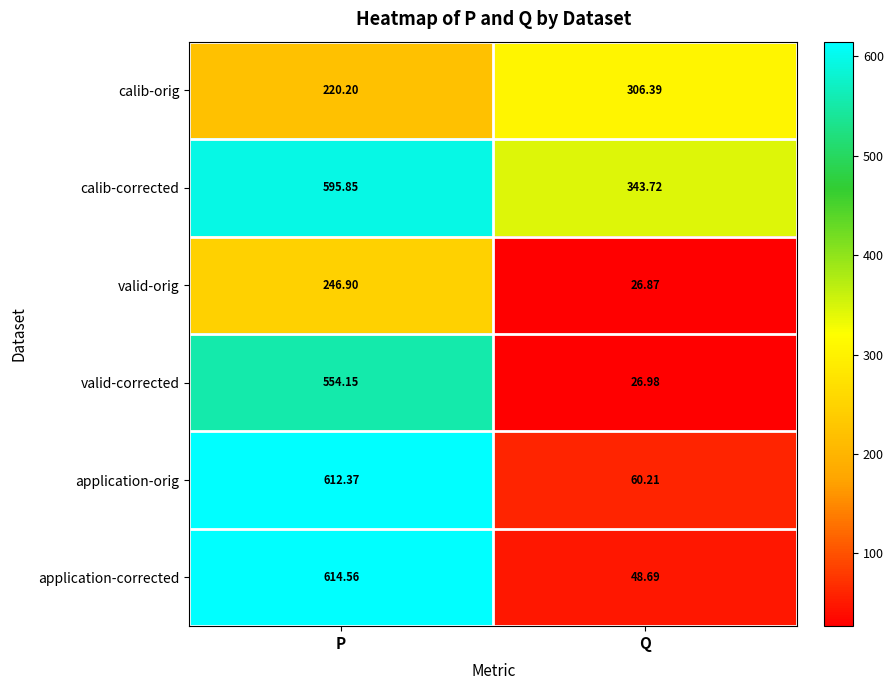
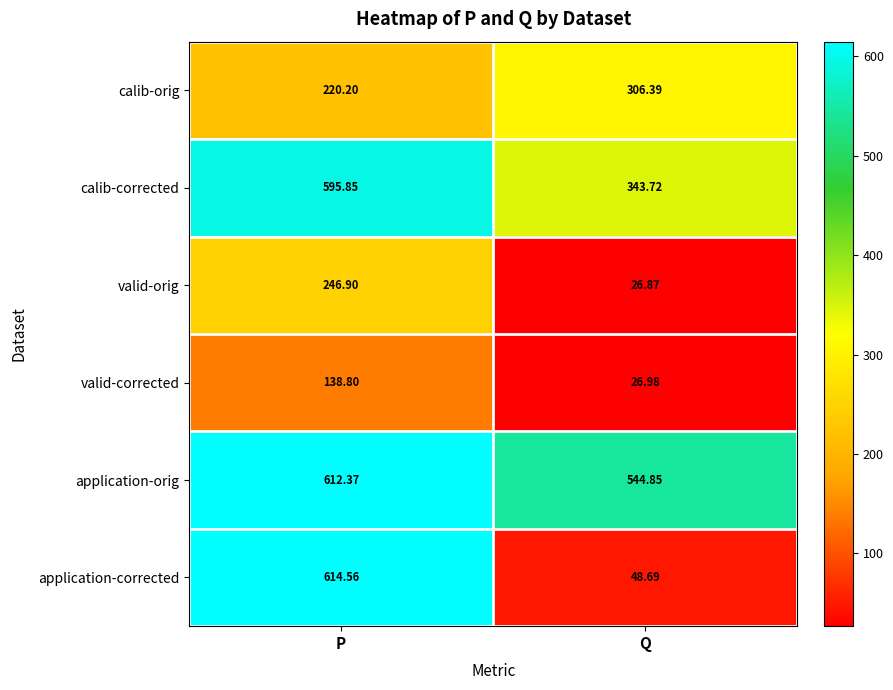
  {
    "calib-orig": {
      "P": 220.20,
      "Q": 306.39
    },
    "calib-corrected": {
      "P": 595.85,
      "Q": 343.72
    },
    "valid-orig": {
      "P": 246.90,
      "Q": 26.87
    },
    "valid-corrected": {
-     "P": 554.15,
+     "P": 138.80,
      "Q": 26.98
    },
    "application-orig": {
      "P": 612.37,
-     "Q": 60.21
+     "Q": 544.85
    },
    "application-corrected": {
      "P": 614.56,
      "Q": 48.69
    }
  }
